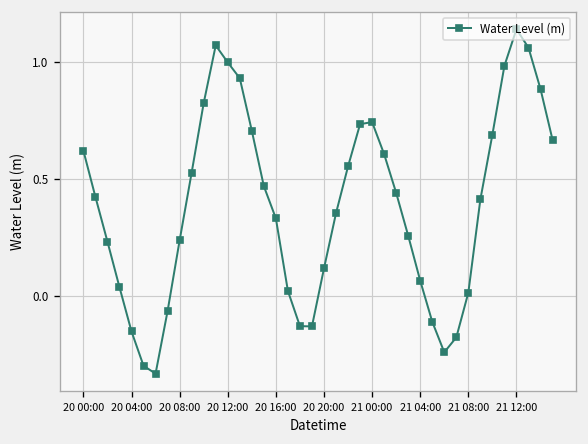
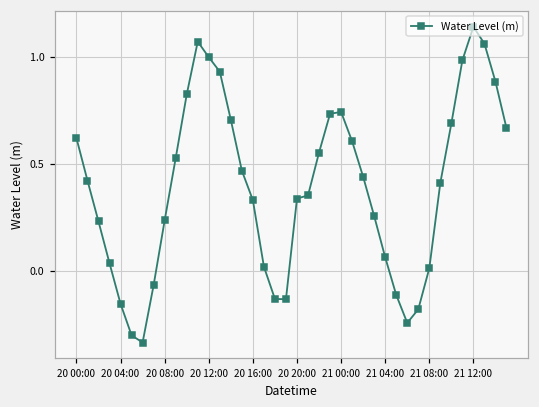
  {
    "20 00:00": 0.62,
    "20 04:00": -0.15,
    "20 08:00": 0.24,
    "20 12:00": 1.00,
    "20 16:00": 0.33,
-   "20 20:00": 0.12,
+   "20 20:00": 0.34,
    "21 00:00": 0.74,
    "21 04:00": 0.06,
    "21 08:00": 0.01
  }
